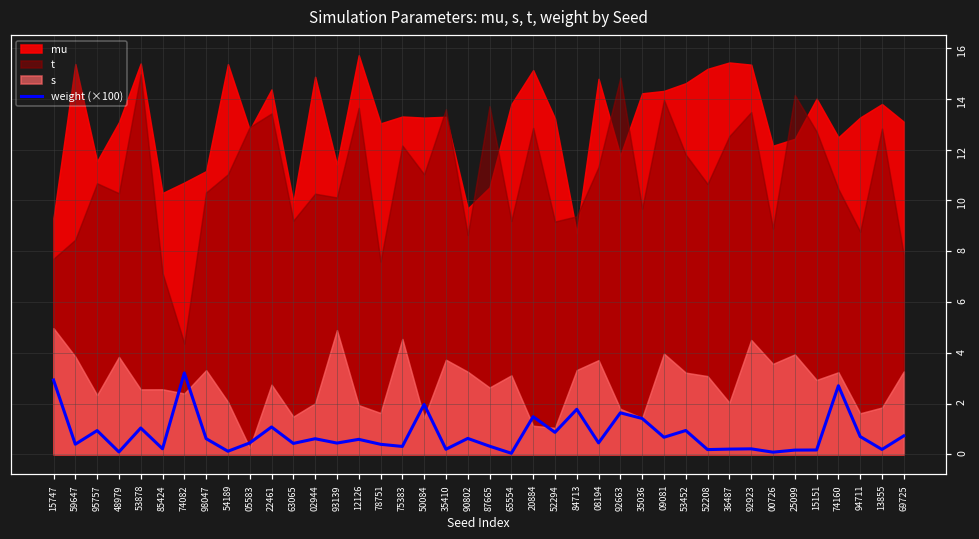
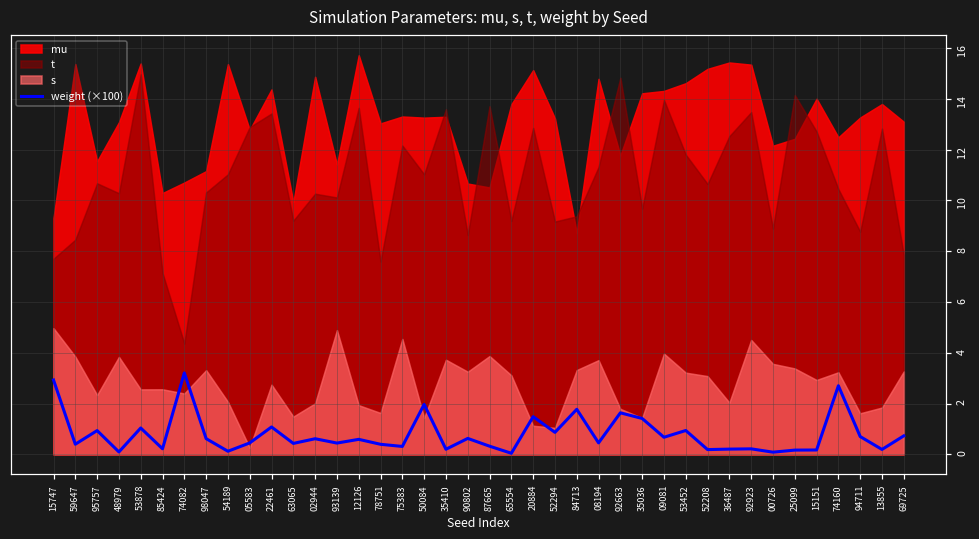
  {
    "weight (×100)": {
      "15747": 2.9,
      "59647": 0.4,
      "95757": 0.9,
      "48979": 0.1,
      "53878": 1.0,
      "85424": 0.2,
      "74082": 3.2,
      "98047": 0.6,
      "54189": 0.1,
      "05583": 0.5,
      "22461": 1.1,
      "63065": 0.4,
      "02944": 0.6,
      "93139": 0.4,
      "12126": 0.6,
      "78751": 0.4,
      "75383": 0.3,
      "50084": 2.0,
      "35410": 0.2,
      "90802": 0.6,
      "87665": 0.3,
      "65554": 0.0,
      "20884": 1.5,
      "52294": 0.9,
      "84713": 1.8,
      "08194": 0.5,
      "92663": 1.6,
      "09081": 0.7,
      "53452": 0.9,
      "52208": 0.2,
      "36487": 0.2,
      "92923": 0.2,
      "00726": 0.1,
      "25099": 0.2,
      "15151": 0.2,
      "74160": 2.7,
      "94711": 0.7,
      "13855": 0.2,
      "69725": 0.7
    },
    "mu": {
      "15747": 9.3,
      "95757": 11.5,
      "48979": 13.1,
      "53878": 15.4,
      "85424": 10.3,
      "74082": 10.7,
      "98047": 11.2,
      "54189": 15.4,
      "22461": 14.4,
      "63065": 9.9,
      "02944": 14.9,
      "93139": 11.4,
      "12126": 15.7,
      "78751": 13.0,
      "75383": 13.3,
      "50084": 13.3,
      "35410": 13.3,
-     "90802": 9.7,
+     "90802": 10.7,
      "87665": 10.5,
      "65554": 13.8,
      "20884": 15.1,
      "52294": 13.2,
      "84713": 8.7,
      "08194": 14.8,
      "92663": 11.8,
      "35036": 14.2,
      "09081": 14.3,
      "53452": 14.6,
      "52208": 15.2,
      "36487": 15.4,
      "92923": 15.3,
      "00726": 12.2,
      "25099": 12.4,
      "15151": 14.0,
      "74160": 12.5,
      "94711": 13.3,
      "13855": 13.8,
      "69725": 13.1
    },
    "t": {
      "15747": 7.7,
      "59647": 8.5,
      "95757": 10.7,
      "48979": 10.3,
      "53878": 15.0,
      "85424": 7.1,
      "74082": 4.4,
      "98047": 10.3,
      "54189": 11.0,
      "22461": 13.4,
      "63065": 9.2,
      "02944": 10.3,
      "93139": 10.1,
      "12126": 13.6,
      "78751": 7.6,
      "75383": 12.2,
      "50084": 11.0,
      "35410": 13.6,
      "90802": 8.6,
      "87665": 13.7,
      "65554": 9.2,
      "20884": 12.9,
      "52294": 9.2,
      "84713": 9.4,
      "08194": 11.3,
      "92663": 14.8,
      "35036": 9.7,
      "09081": 14.0,
      "53452": 11.8,
      "52208": 10.6,
      "36487": 12.5,
      "92923": 13.5,
      "00726": 8.9,
      "25099": 14.2,
      "15151": 12.7,
      "74160": 10.4,
      "94711": 8.8,
      "13855": 12.8,
      "69725": 7.8
    },
    "s": {
      "15747": 5.0,
      "59647": 3.8,
      "95757": 2.3,
      "48979": 3.8,
      "53878": 2.6,
      "85424": 2.6,
      "74082": 2.4,
      "98047": 3.3,
      "54189": 2.1,
      "05583": 0.3,
      "22461": 2.7,
      "63065": 1.5,
      "02944": 2.0,
      "93139": 4.9,
      "12126": 1.9,
      "78751": 1.6,
      "75383": 4.5,
      "50084": 1.4,
      "35410": 3.7,
      "90802": 3.3,
-     "87665": 2.6,
+     "87665": 3.9,
      "65554": 3.1,
      "20884": 1.1,
      "52294": 1.0,
      "84713": 3.3,
      "08194": 3.7,
      "92663": 1.8,
      "09081": 4.0,
      "53452": 3.2,
      "52208": 3.1,
      "36487": 2.0,
      "92923": 4.5,
      "00726": 3.6,
-     "25099": 3.9,
+     "25099": 3.4,
      "15151": 2.9,
      "74160": 3.2,
      "94711": 1.6,
      "13855": 1.8,
      "69725": 3.3
    }
  }
